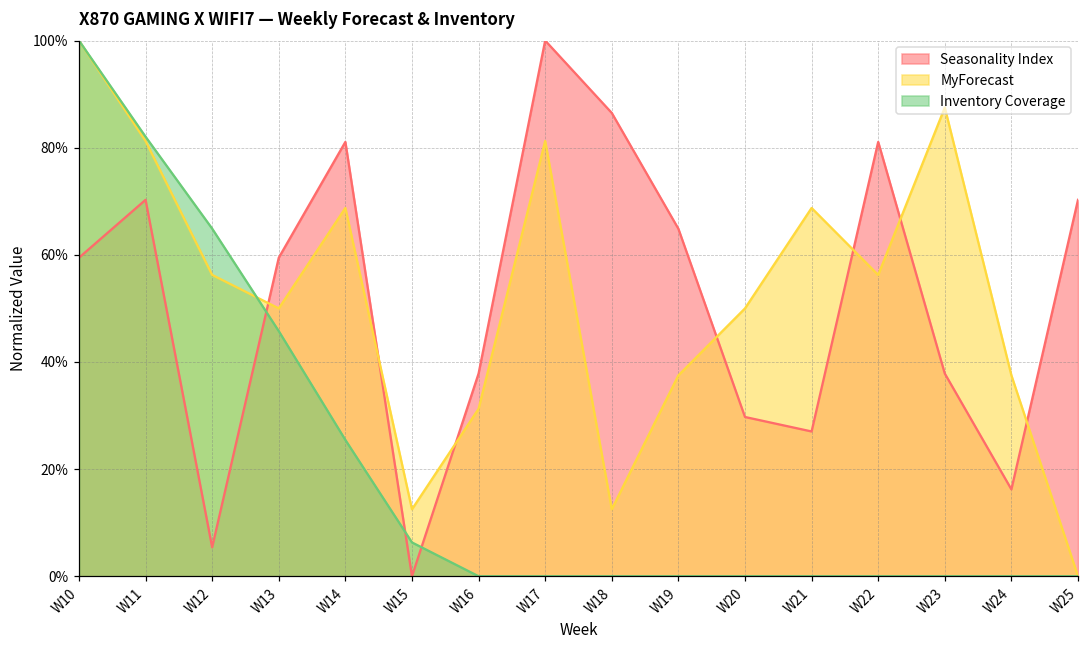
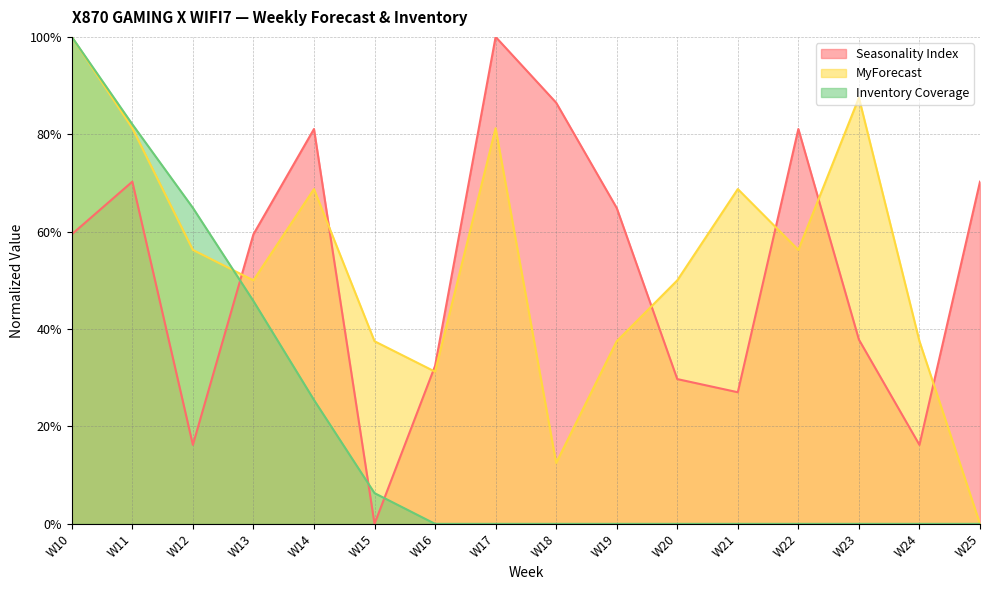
  {
    "Seasonality Index": {
      "W10": "59%",
      "W11": "70%",
-     "W12": "5%",
+     "W12": "16%",
      "W13": "59%",
      "W14": "81%",
      "W15": "0%",
-     "W16": "38%",
+     "W16": "32%",
      "W17": "100%",
      "W18": "86%",
      "W19": "65%",
      "W20": "30%",
      "W21": "27%",
      "W22": "81%",
      "W23": "38%",
      "W24": "16%",
      "W25": "70%"
    },
    "MyForecast": {
      "W11": "81%",
      "W12": "56%",
      "W13": "50%",
      "W14": "69%",
-     "W15": "13%",
+     "W15": "38%",
      "W16": "31%",
      "W17": "81%",
      "W18": "13%",
      "W19": "38%",
      "W20": "50%",
      "W21": "69%",
      "W22": "56%",
      "W24": "38%"
    },
    "Inventory Coverage": {
      "W11": "82%",
      "W12": "65%",
      "W13": "46%",
      "W14": "25%",
      "W15": "6%",
      "W16": "0%",
      "W17": "0%",
      "W18": "0%",
      "W19": "0%",
      "W20": "0%",
      "W21": "0%",
      "W22": "0%",
      "W23": "0%",
      "W24": "0%"
    }
  }
